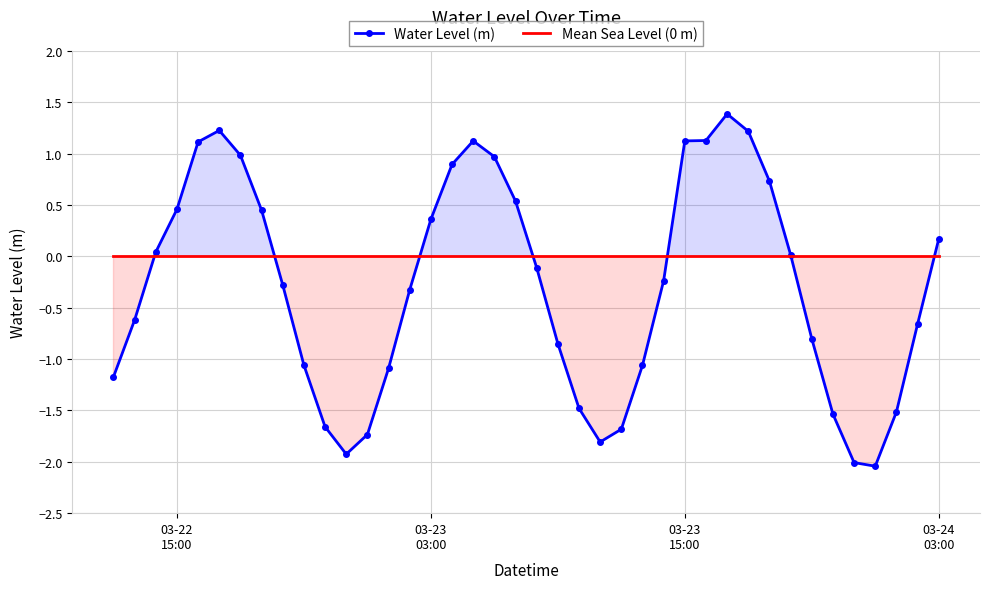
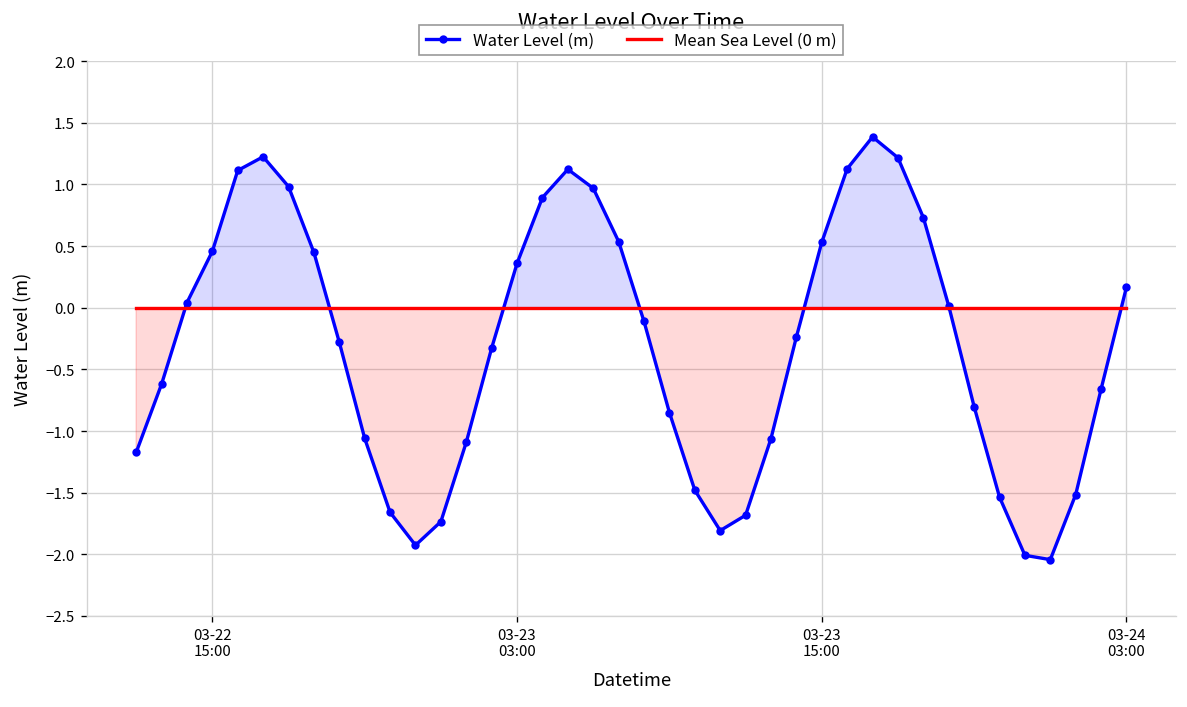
  {
    "Water Level (m)": {
      "03-22 15:00": 0.46,
      "03-23 03:00": 0.36,
-     "03-23 15:00": 1.12,
+     "03-23 15:00": 0.53,
      "03-24 03:00": 0.17
    },
    "Mean Sea Level (0 m)": {
      "03-22 15:00": 0.00,
      "03-23 03:00": 0.00,
      "03-23 15:00": 0.00,
      "03-24 03:00": 0.00
    }
  }
